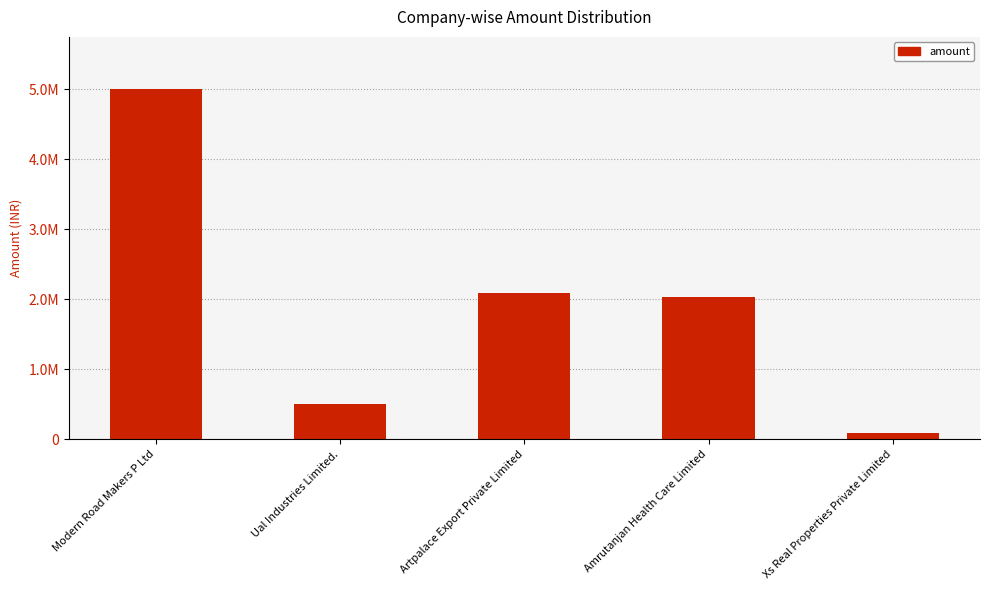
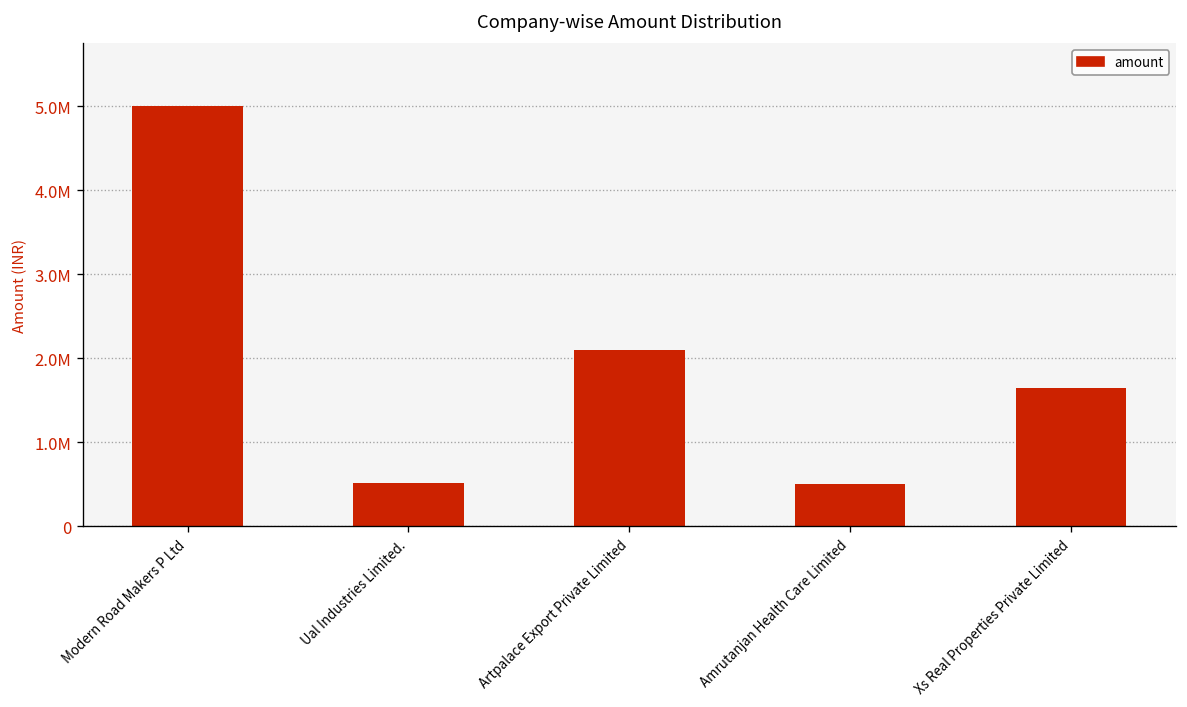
  {
    "Modern Road Makers P Ltd": 5000000,
    "Ual Industries Limited.": 500000,
    "Artpalace Export Private Limited": 2100000,
-   "Amrutanjan Health Care Limited": 2000000,
-   "Xs Real Properties Private Limited": 100000
+   "Amrutanjan Health Care Limited": 500000,
+   "Xs Real Properties Private Limited": 1600000
  }
